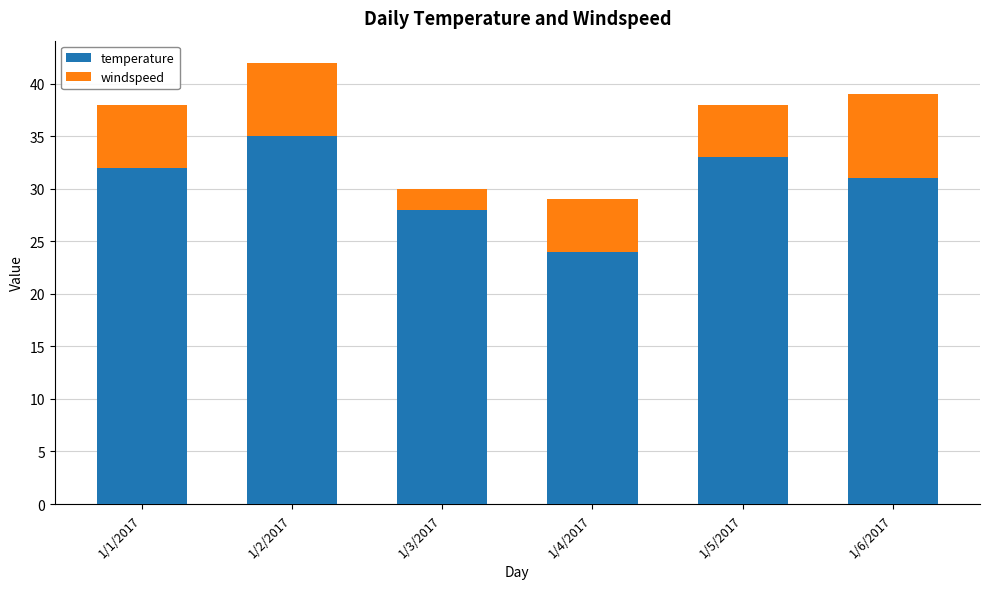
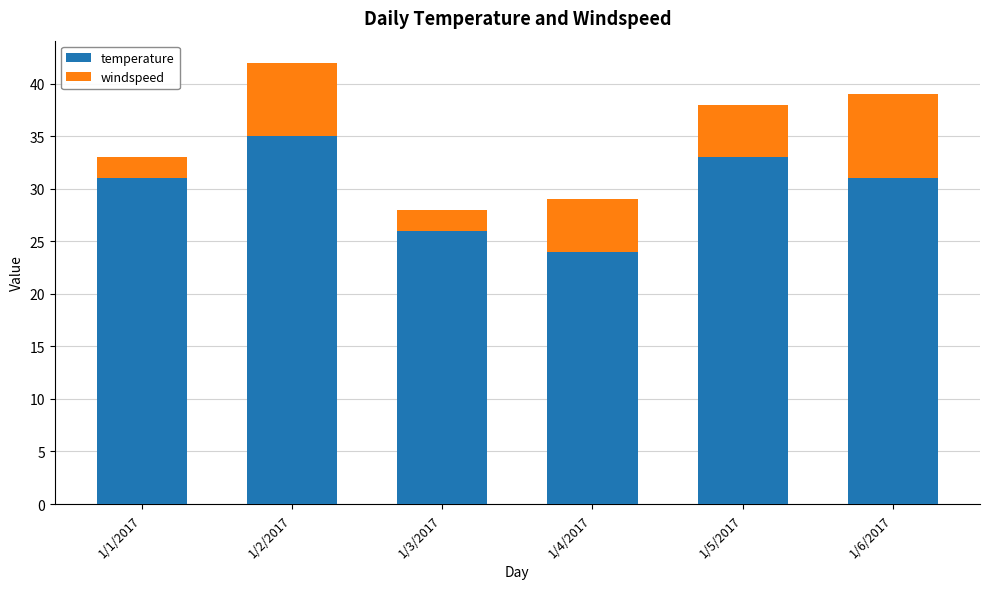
  {
    "temperature": {
-     "1/1/2017": 32,
+     "1/1/2017": 31,
      "1/2/2017": 35,
-     "1/3/2017": 28,
+     "1/3/2017": 26,
      "1/4/2017": 24,
      "1/5/2017": 33,
      "1/6/2017": 31
    },
    "windspeed": {
-     "1/1/2017": 6,
+     "1/1/2017": 2,
      "1/2/2017": 7,
      "1/3/2017": 2,
      "1/4/2017": 5,
      "1/5/2017": 5,
      "1/6/2017": 8
    }
  }
